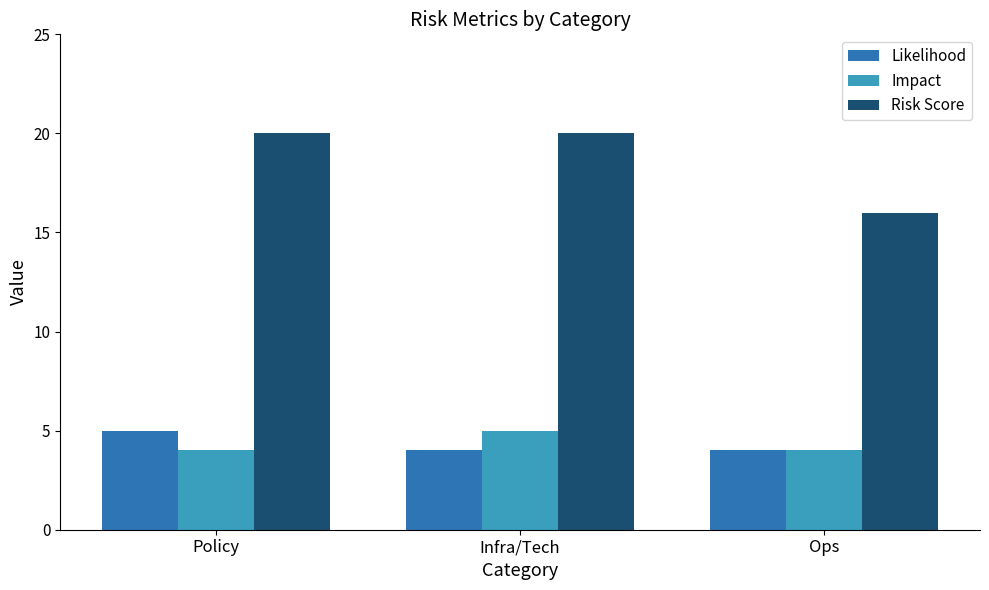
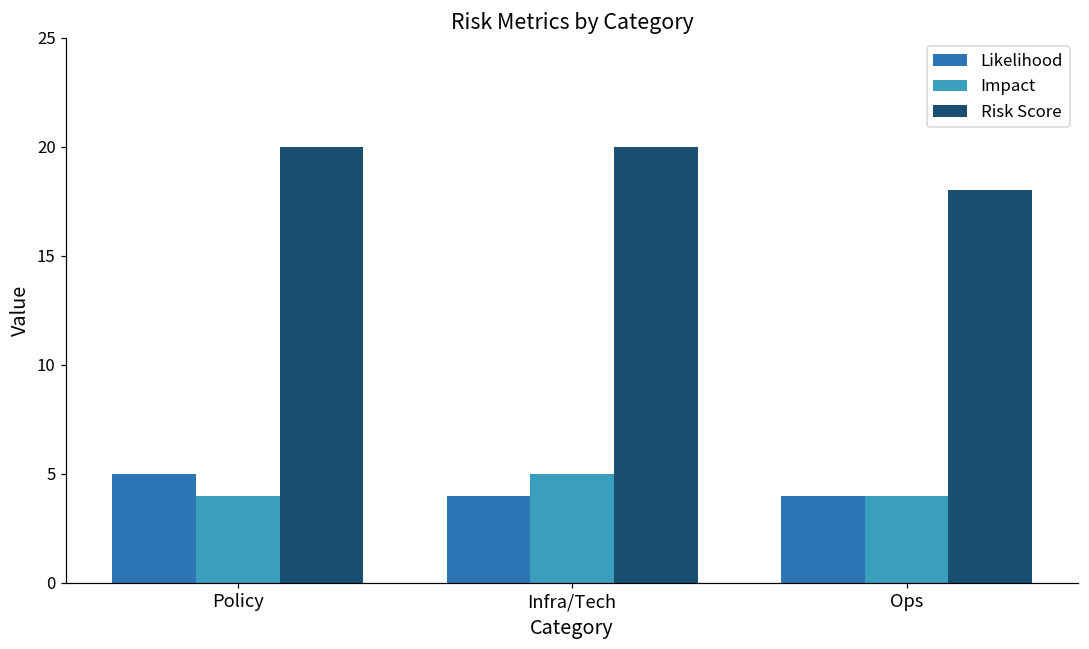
  {
    "Risk Score": {
      "Policy": 20,
      "Infra/Tech": 20,
-     "Ops": 16
+     "Ops": 18
    }
  }
